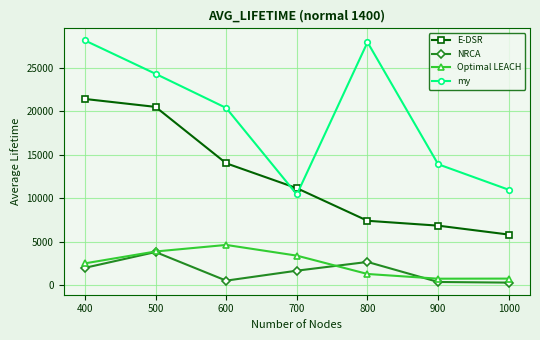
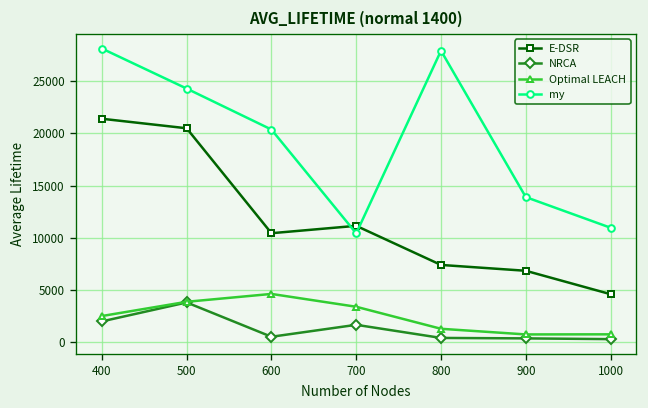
  {
    "E-DSR": {
      "400": 21000,
      "500": 20000,
-     "600": 14000,
+     "600": 10000,
      "700": 11000,
      "800": 7000,
      "900": 7000,
-     "1000": 6000
+     "1000": 5000
    },
    "NRCA": {
      "400": 2000,
      "600": 1000,
      "700": 2000,
-     "800": 3000,
+     "800": 0,
      "900": 0,
      "1000": 0
    },
    "Optimal LEACH": {
      "400": 3000,
      "600": 5000,
      "700": 3000,
      "800": 1000,
      "900": 1000,
      "1000": 1000
    },
    "my": {
      "400": 28000,
      "500": 24000,
      "600": 20000,
      "700": 10000,
      "800": 28000,
      "900": 14000,
      "1000": 11000
    }
  }
